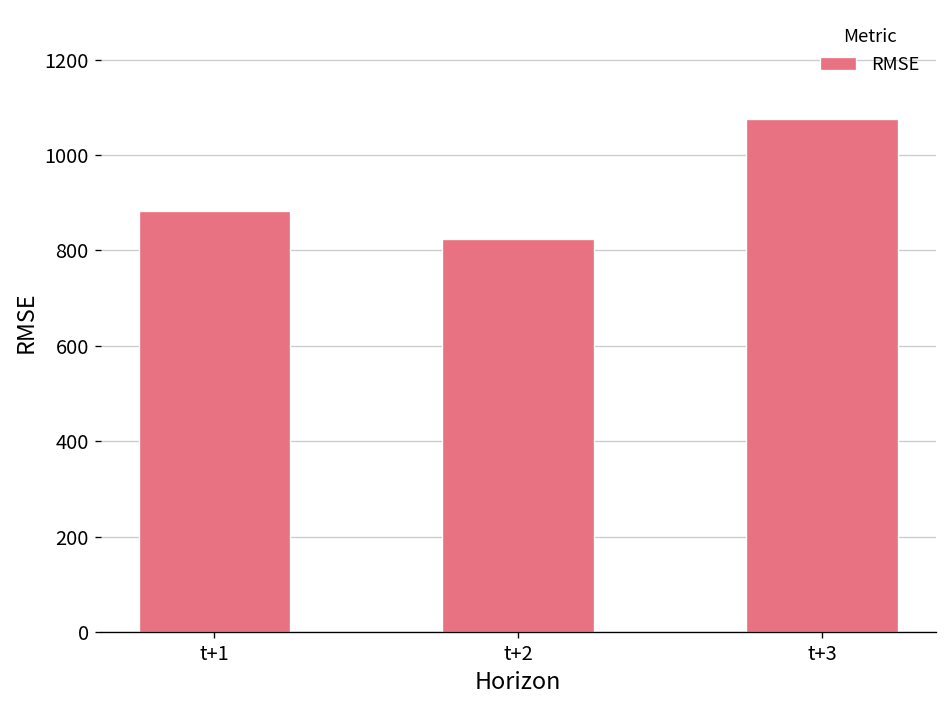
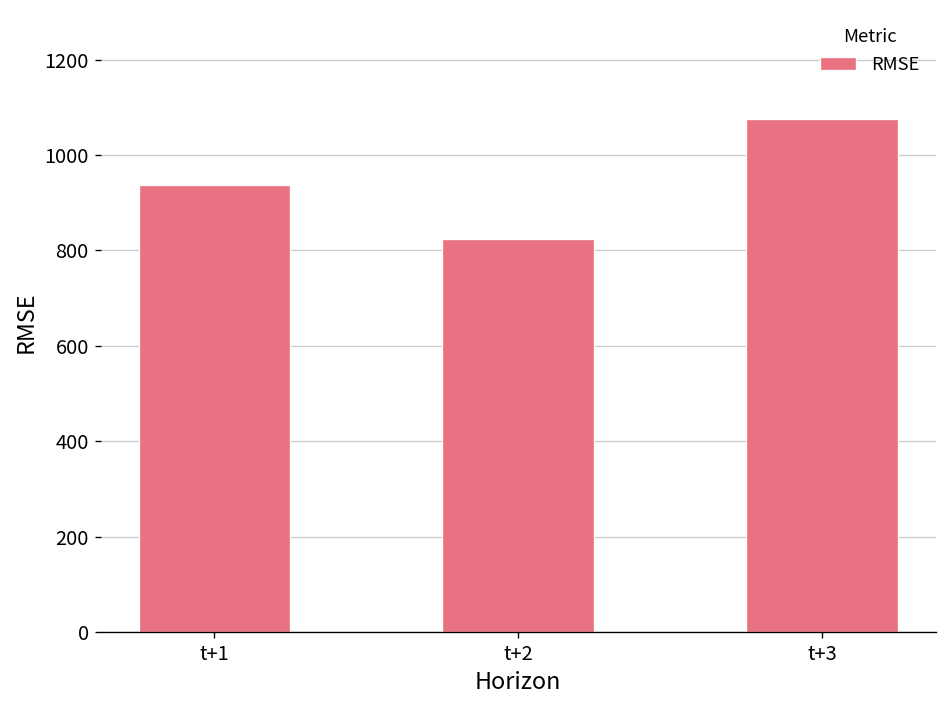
  {
-   "t+1": 880,
+   "t+1": 940,
    "t+2": 820,
    "t+3": 1070
  }
